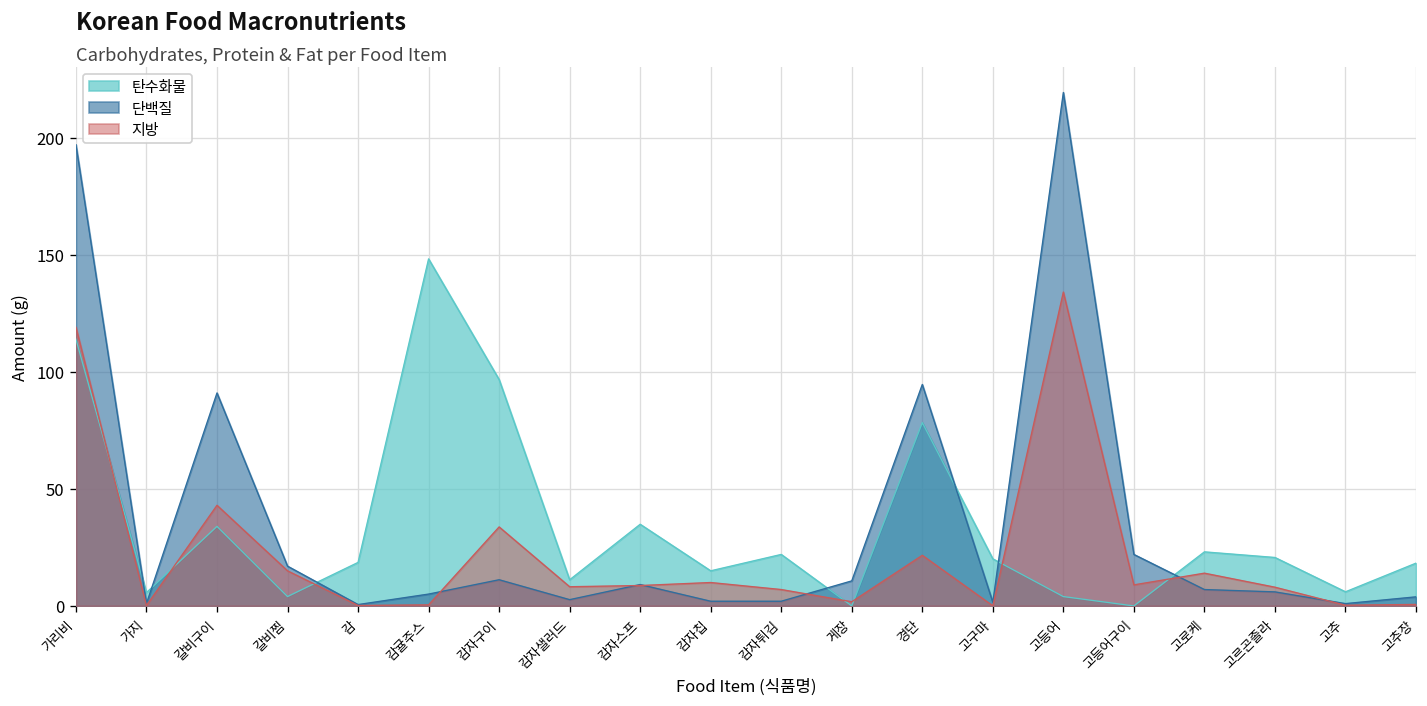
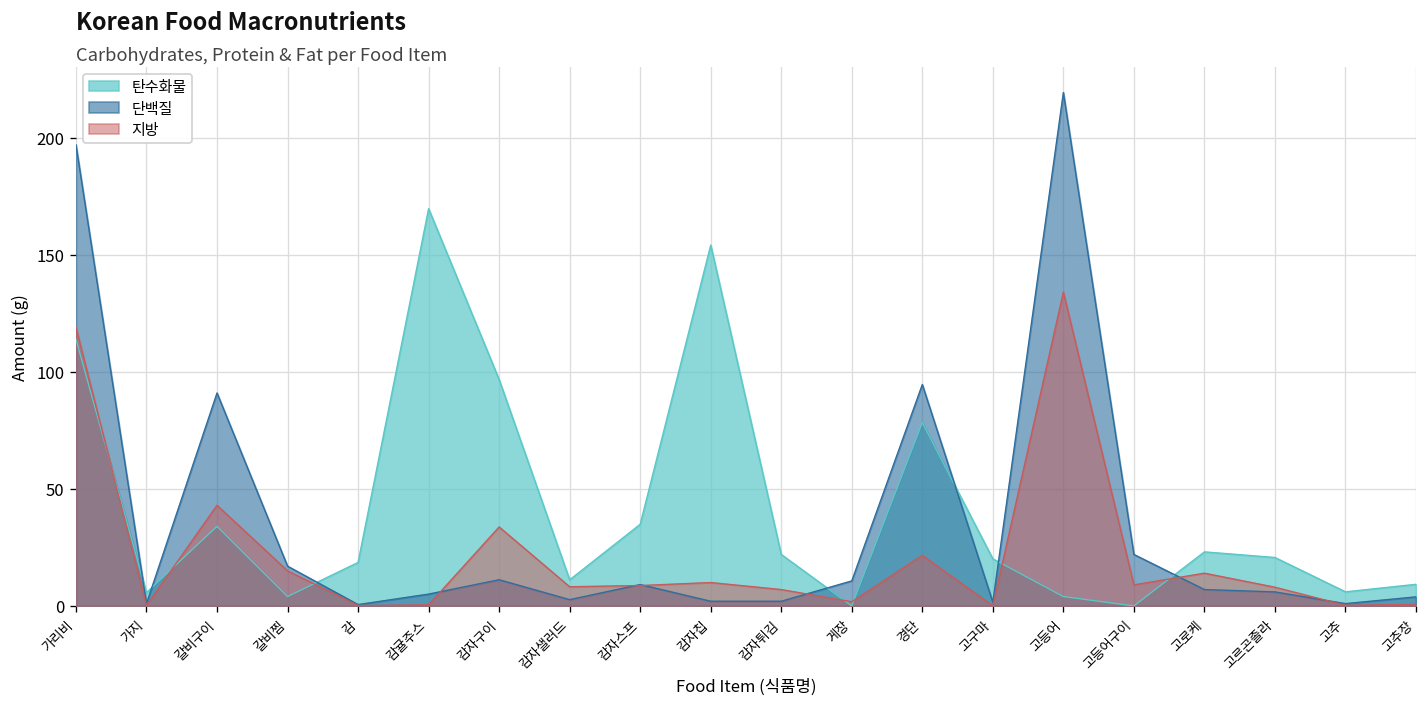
  {
    "탄수화물": {
      "가리비": 114,
      "가지": 6,
      "갈비구이": 34,
      "갈비찜": 4,
      "감": 19,
-     "감귤주스": 148,
+     "감귤주스": 170,
      "감자구이": 97,
      "감자샐러드": 11,
      "감자스프": 35,
-     "감자칩": 15,
+     "감자칩": 154,
      "감자튀김": 22,
      "게장": 0,
      "경단": 78,
      "고구마": 20,
      "고등어": 4,
      "고등어구이": 0,
      "고로케": 23,
      "고르곤졸라": 21,
      "고추": 6,
-     "고추장": 18
+     "고추장": 9
    },
    "단백질": {
      "가리비": 197,
      "갈비구이": 91,
      "갈비찜": 17,
      "감귤주스": 5,
      "감자구이": 11,
      "감자샐러드": 3,
      "감자칩": 2,
      "감자튀김": 2,
      "게장": 11,
      "경단": 95,
      "고구마": 2,
      "고등어": 219,
      "고등어구이": 22,
      "고로케": 7,
      "고르곤졸라": 6,
      "고추장": 4
    },
    "지방": {
      "가리비": 119,
      "갈비구이": 43,
      "갈비찜": 15,
      "감귤주스": 0,
      "감자구이": 34,
      "감자샐러드": 8,
      "감자칩": 10,
      "감자튀김": 7,
      "게장": 2,
      "경단": 22,
      "고구마": 0,
      "고등어": 134,
      "고등어구이": 9,
      "고로케": 14,
      "고르곤졸라": 8,
      "고추장": 1
    }
  }
